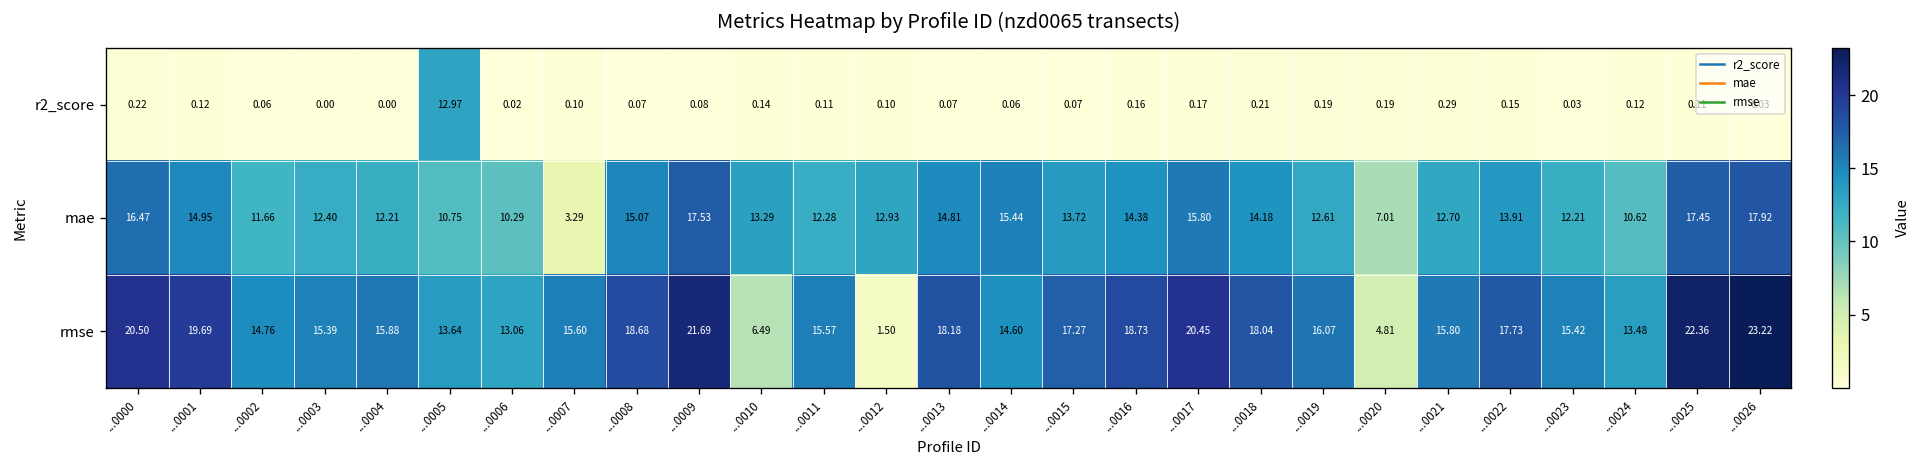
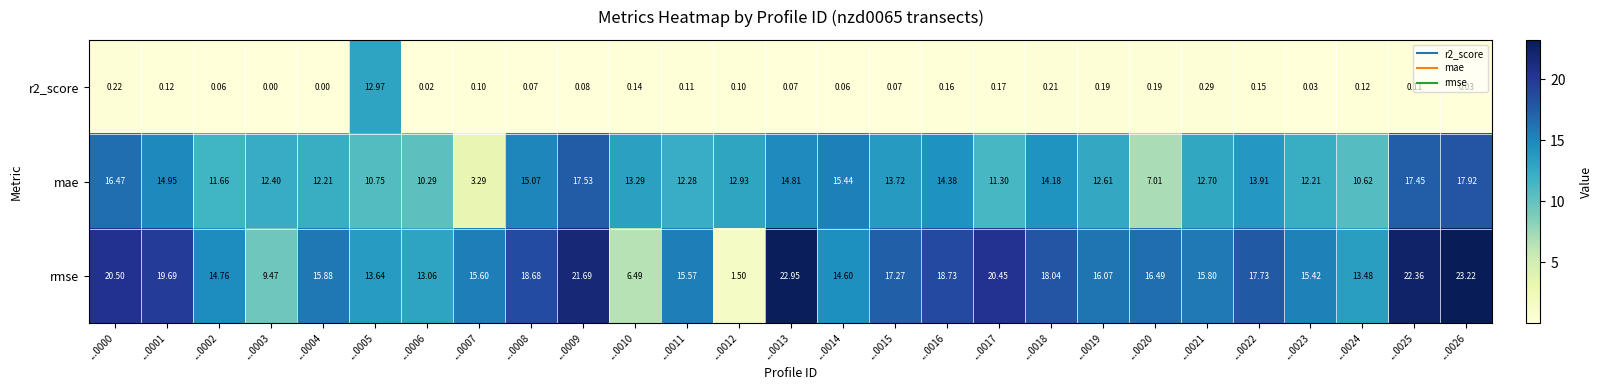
  {
    "r2_score": {
      "...0000": 0.22,
      "...0001": 0.12,
      "...0002": 0.06,
      "...0003": 0.00,
      "...0004": 0.00,
      "...0005": 12.97,
      "...0006": 0.02,
      "...0007": 0.10,
      "...0008": 0.07,
      "...0009": 0.08,
      "...0010": 0.14,
      "...0011": 0.11,
      "...0012": 0.10,
      "...0013": 0.07,
      "...0014": 0.06,
      "...0015": 0.07,
      "...0016": 0.16,
      "...0017": 0.17,
      "...0018": 0.21,
      "...0019": 0.19,
      "...0020": 0.19,
      "...0021": 0.29,
      "...0022": 0.15,
      "...0023": 0.03,
      "...0024": 0.12
    },
    "mae": {
      "...0000": 16.47,
      "...0001": 14.95,
      "...0002": 11.66,
      "...0003": 12.40,
      "...0004": 12.21,
      "...0005": 10.75,
      "...0006": 10.29,
      "...0007": 3.29,
      "...0008": 15.07,
      "...0009": 17.53,
      "...0010": 13.29,
      "...0011": 12.28,
      "...0012": 12.93,
      "...0013": 14.81,
      "...0014": 15.44,
      "...0015": 13.72,
      "...0016": 14.38,
-     "...0017": 15.80,
+     "...0017": 11.30,
      "...0018": 14.18,
      "...0019": 12.61,
      "...0020": 7.01,
      "...0021": 12.70,
      "...0022": 13.91,
      "...0023": 12.21,
      "...0024": 10.62,
      "...0025": 17.45,
      "...0026": 17.92
    },
    "rmse": {
      "...0000": 20.50,
      "...0001": 19.69,
      "...0002": 14.76,
-     "...0003": 15.39,
+     "...0003": 9.47,
      "...0004": 15.88,
      "...0005": 13.64,
      "...0006": 13.06,
      "...0007": 15.60,
      "...0008": 18.68,
      "...0009": 21.69,
      "...0010": 6.49,
      "...0011": 15.57,
      "...0012": 1.50,
-     "...0013": 18.18,
+     "...0013": 22.95,
      "...0014": 14.60,
      "...0015": 17.27,
      "...0016": 18.73,
      "...0017": 20.45,
      "...0018": 18.04,
      "...0019": 16.07,
-     "...0020": 4.81,
+     "...0020": 16.49,
      "...0021": 15.80,
      "...0022": 17.73,
      "...0023": 15.42,
      "...0024": 13.48,
      "...0025": 22.36,
      "...0026": 23.22
    }
  }
